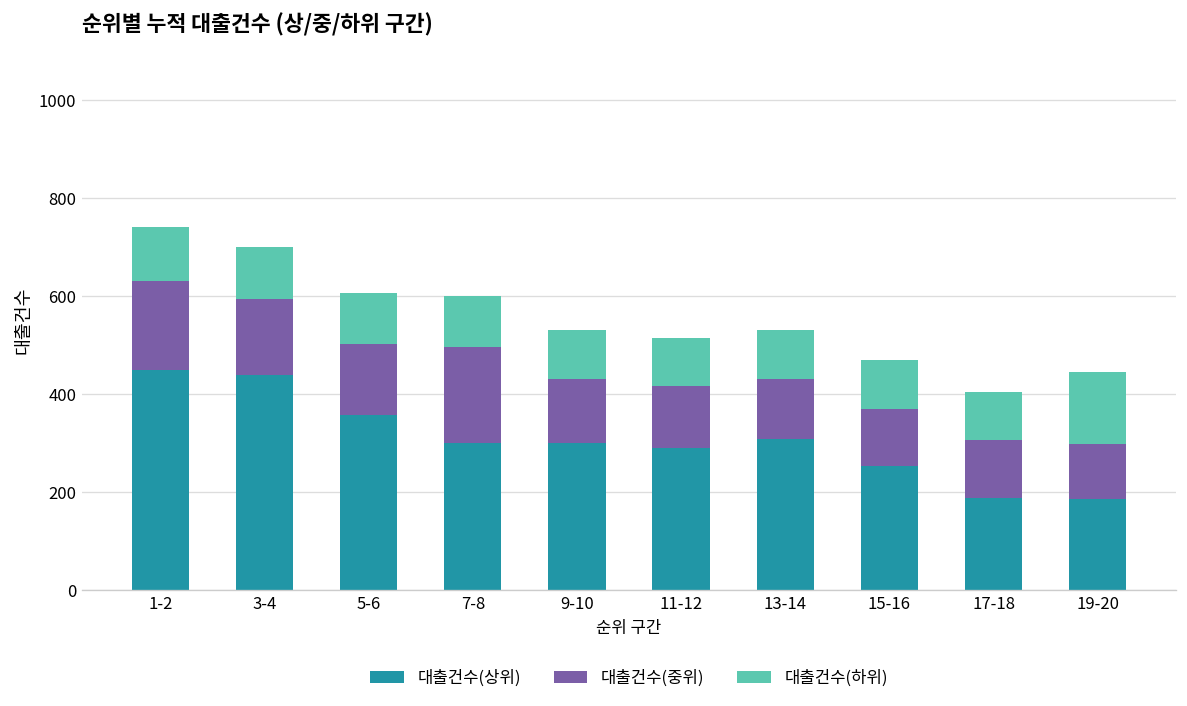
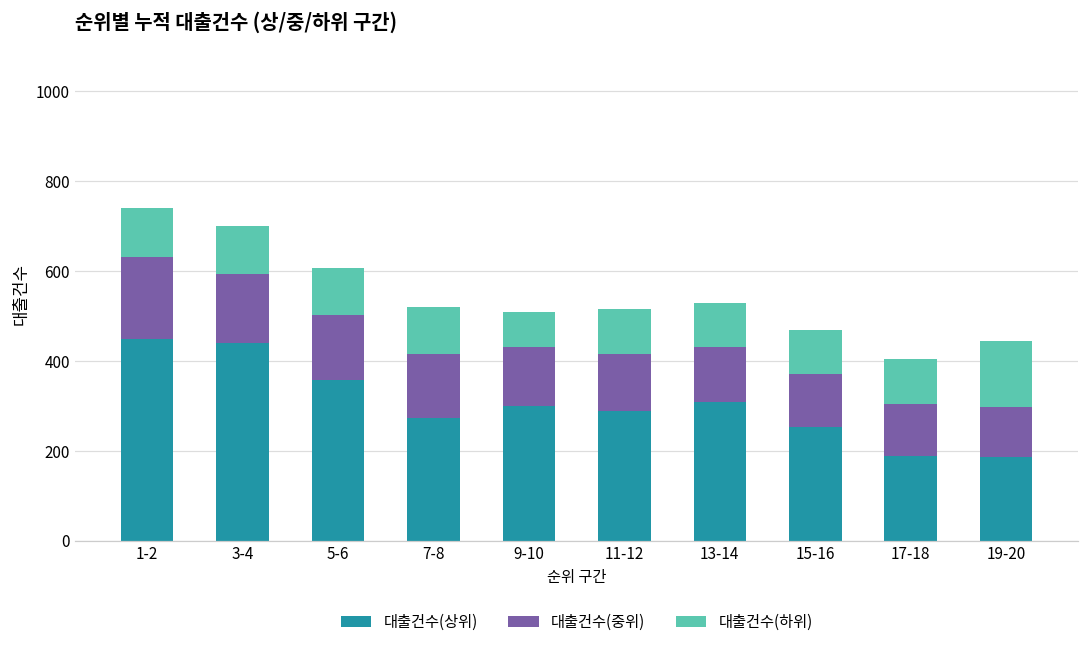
  {
    "대출건수(상위)": {
      "1-2": 450,
      "3-4": 440,
      "5-6": 360,
-     "7-8": 300,
+     "7-8": 270,
      "9-10": 300,
      "11-12": 290,
      "13-14": 310,
      "15-16": 250,
      "17-18": 190,
      "19-20": 190
    },
    "대출건수(중위)": {
      "1-2": 180,
      "3-4": 160,
      "5-6": 150,
-     "7-8": 200,
+     "7-8": 140,
      "9-10": 130,
      "11-12": 130,
      "13-14": 120,
      "15-16": 120,
      "17-18": 120,
      "19-20": 110
    },
    "대출건수(하위)": {
      "1-2": 110,
      "3-4": 110,
      "5-6": 110,
      "7-8": 100,
-     "9-10": 100,
+     "9-10": 80,
      "11-12": 100,
      "13-14": 100,
      "15-16": 100,
      "17-18": 100,
      "19-20": 150
    }
  }
